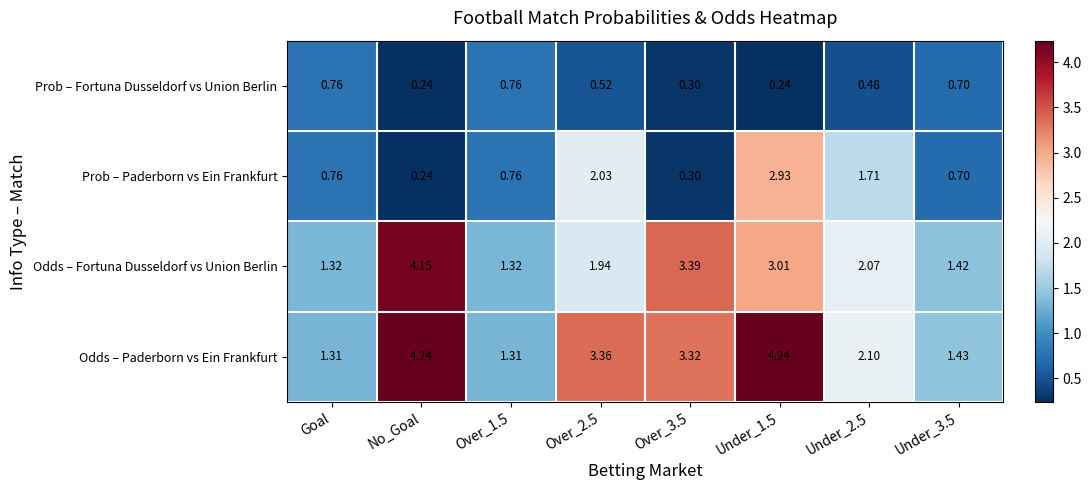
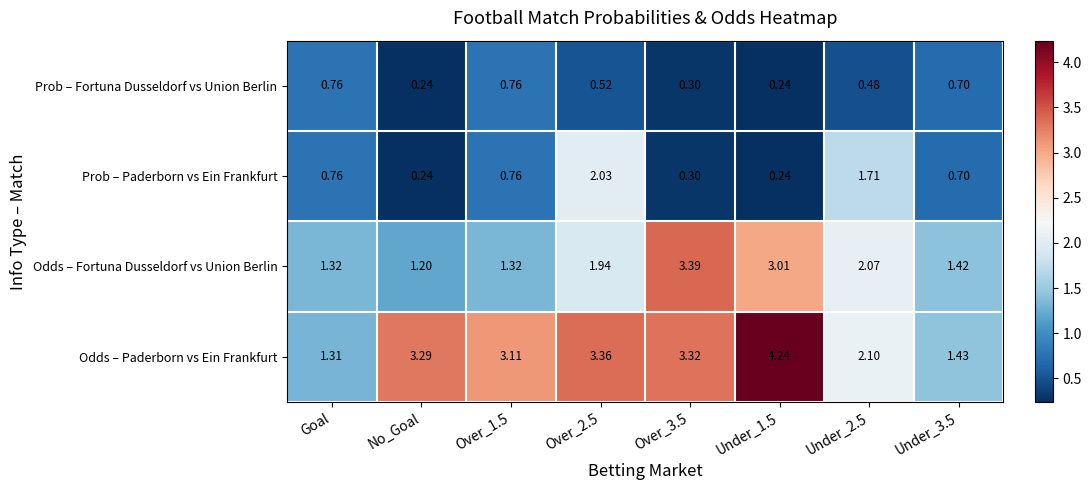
  {
    "Prob – Fortuna Dusseldorf vs Union Berlin": {
      "Goal": 0.76,
      "No_Goal": 0.24,
      "Over_1.5": 0.76,
      "Over_2.5": 0.52,
      "Over_3.5": 0.30,
      "Under_1.5": 0.24,
      "Under_2.5": 0.48,
      "Under_3.5": 0.70
    },
    "Prob – Paderborn vs Ein Frankfurt": {
      "Goal": 0.76,
      "No_Goal": 0.24,
      "Over_1.5": 0.76,
      "Over_2.5": 2.03,
      "Over_3.5": 0.30,
-     "Under_1.5": 2.93,
+     "Under_1.5": 0.24,
      "Under_2.5": 1.71,
      "Under_3.5": 0.70
    },
    "Odds – Fortuna Dusseldorf vs Union Berlin": {
      "Goal": 1.32,
-     "No_Goal": 4.15,
+     "No_Goal": 1.20,
      "Over_1.5": 1.32,
      "Over_2.5": 1.94,
      "Over_3.5": 3.39,
      "Under_1.5": 3.01,
      "Under_2.5": 2.07,
      "Under_3.5": 1.42
    },
    "Odds – Paderborn vs Ein Frankfurt": {
      "Goal": 1.31,
-     "No_Goal": 4.24,
-     "Over_1.5": 1.31,
+     "No_Goal": 3.29,
+     "Over_1.5": 3.11,
      "Over_2.5": 3.36,
      "Over_3.5": 3.32,
      "Under_1.5": 4.24,
      "Under_2.5": 2.10,
      "Under_3.5": 1.43
    }
  }
